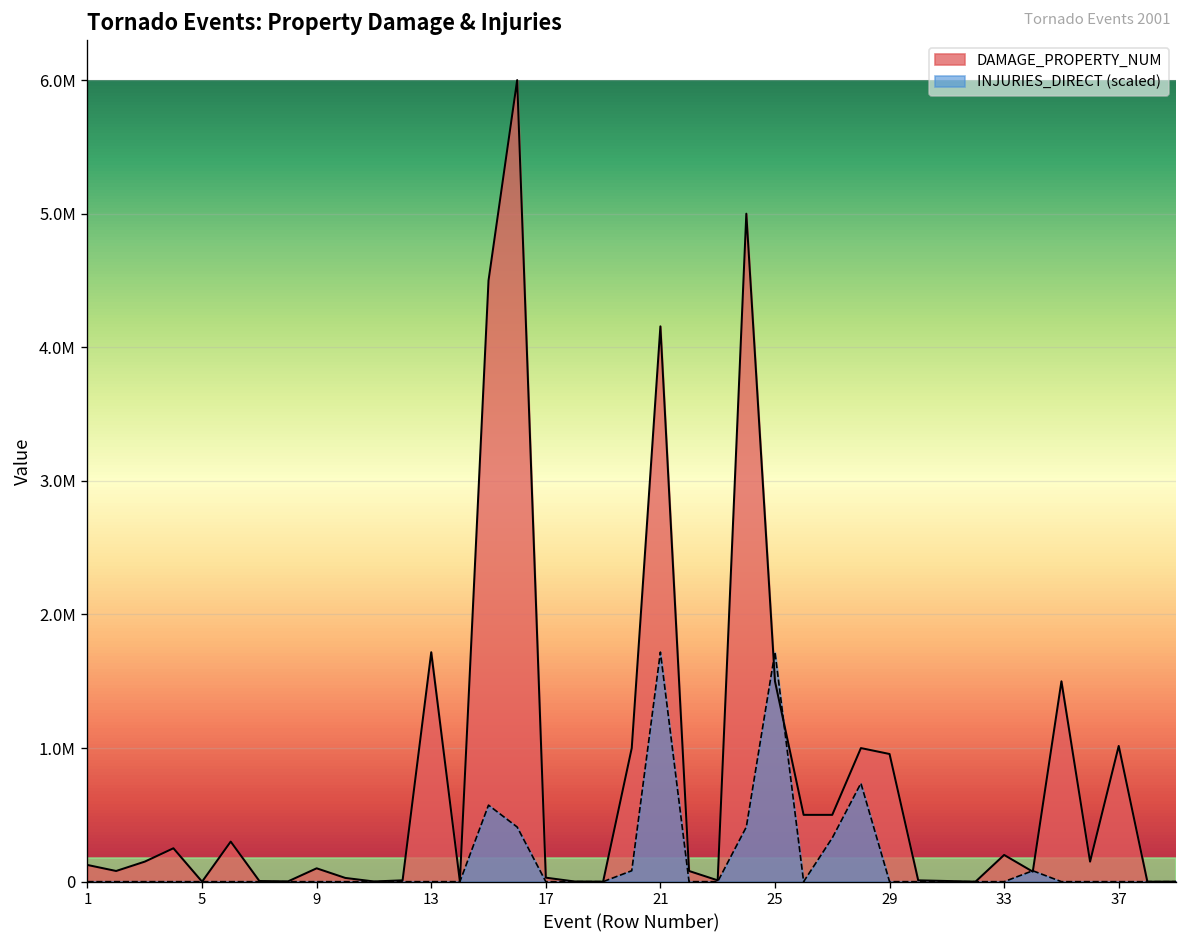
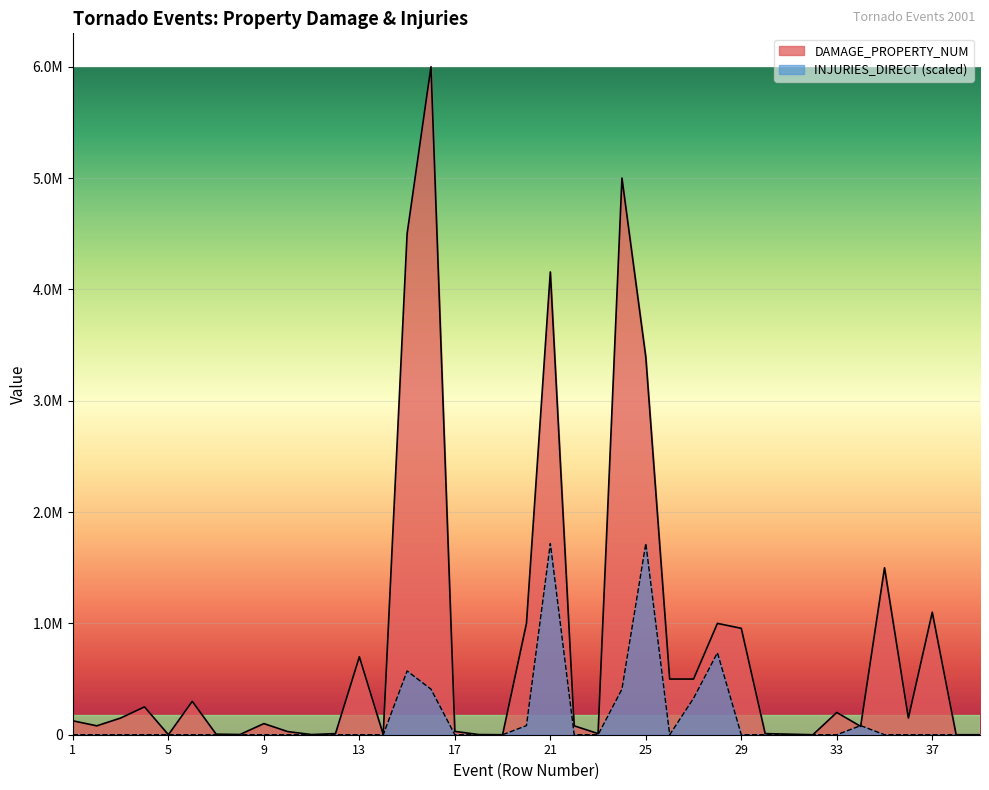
  {
    "DAMAGE_PROPERTY_NUM": {
-     "13": 1720000,
+     "13": 700000,
      "21": 4160000,
-     "25": 1500000,
+     "25": 3390000,
      "29": 960000,
      "33": 200000,
-     "37": 1020000
+     "37": 1100000
    },
    "INJURIES_DIRECT (scaled)": {
      "21": 1720000,
      "25": 1720000
    }
  }
